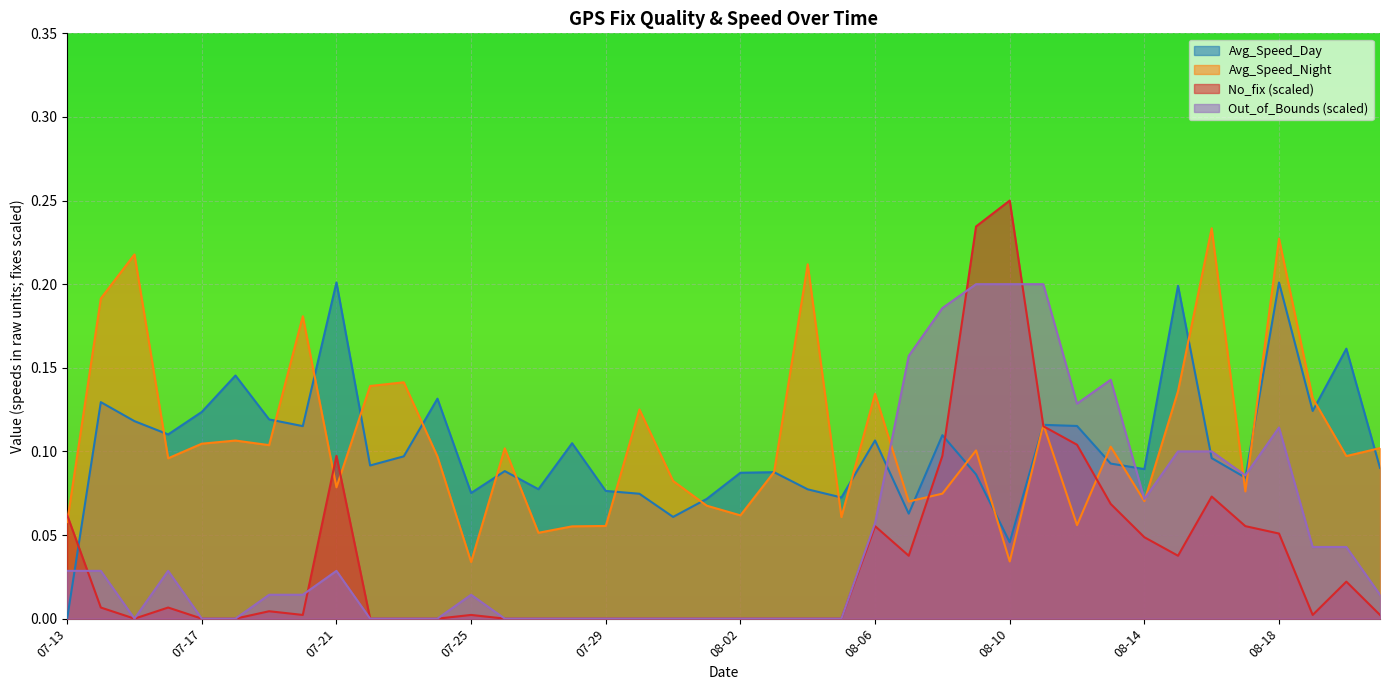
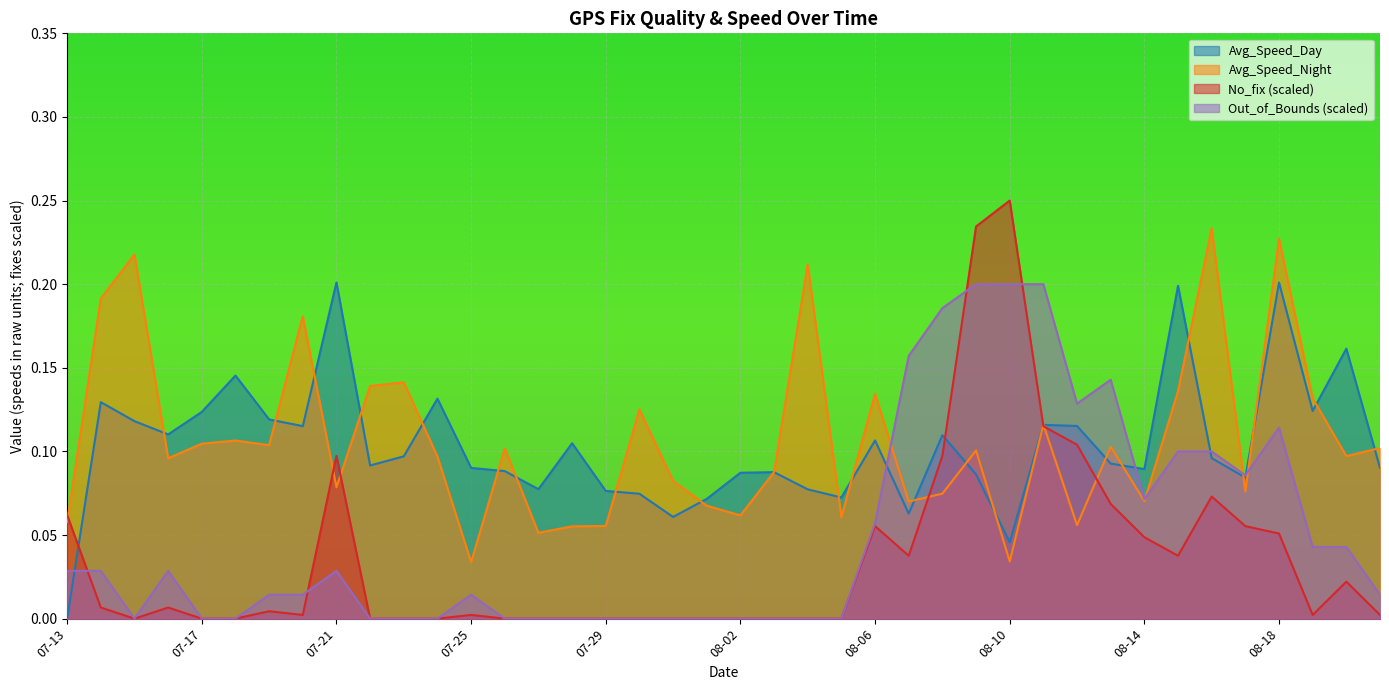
  {
    "Avg_Speed_Day": {
      "07-13": 0.000,
      "07-17": 0.124,
      "07-21": 0.201,
-     "07-25": 0.075,
+     "07-25": 0.090,
      "07-29": 0.076,
      "08-02": 0.087,
      "08-06": 0.107,
      "08-10": 0.046,
      "08-14": 0.089,
      "08-18": 0.201
    },
    "Avg_Speed_Night": {
      "07-13": 0.058,
      "07-17": 0.105,
      "07-21": 0.079,
      "07-25": 0.034,
      "07-29": 0.055,
      "08-02": 0.062,
      "08-06": 0.134,
      "08-10": 0.034,
      "08-18": 0.227
    },
    "No_fix (scaled)": {
      "07-13": 0.062,
      "07-21": 0.097,
      "07-25": 0.002,
      "08-06": 0.055,
      "08-10": 0.250,
      "08-14": 0.049,
      "08-18": 0.051
    },
    "Out_of_Bounds (scaled)": {
      "07-13": 0.029,
      "07-21": 0.029,
      "07-25": 0.014,
      "08-06": 0.057,
      "08-10": 0.200,
      "08-18": 0.114
    }
  }
